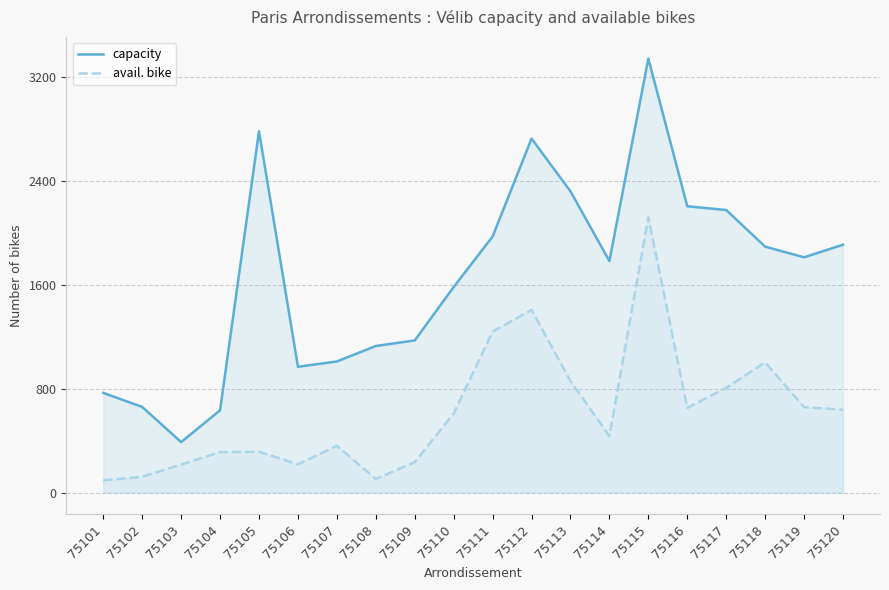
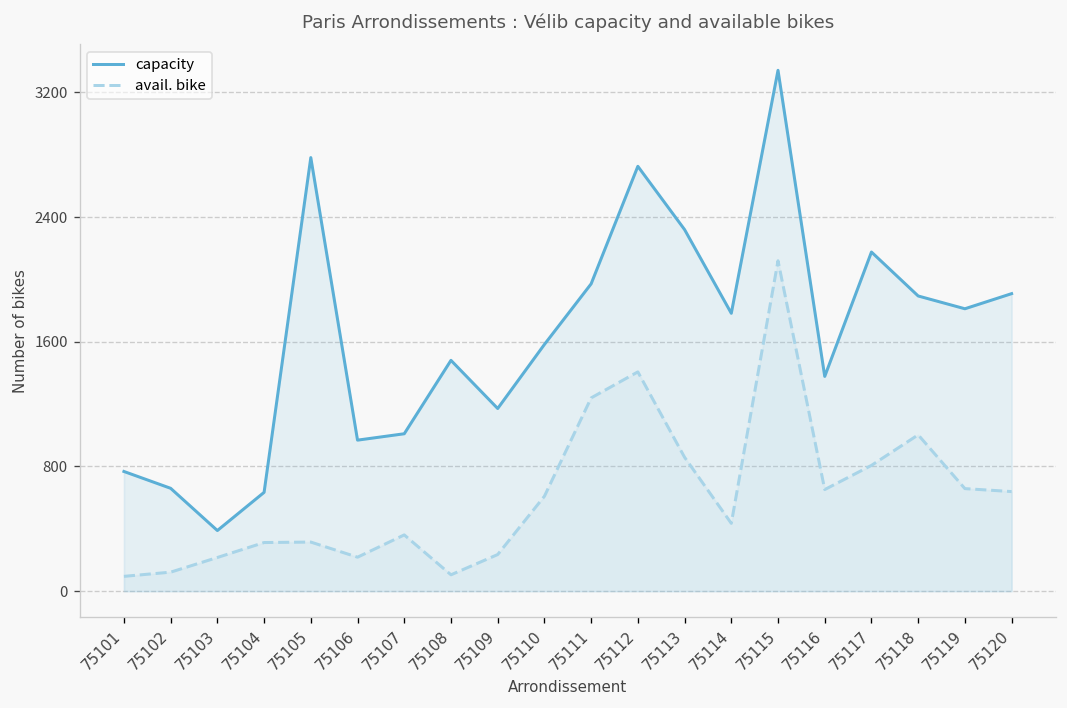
  {
    "capacity": {
      "75101": 770,
      "75102": 660,
      "75103": 390,
      "75104": 630,
      "75105": 2780,
      "75106": 970,
      "75107": 1010,
-     "75108": 1130,
+     "75108": 1480,
      "75109": 1170,
      "75110": 1580,
      "75111": 1970,
      "75112": 2730,
      "75113": 2320,
      "75114": 1780,
      "75115": 3340,
-     "75116": 2210,
+     "75116": 1380,
      "75117": 2180,
      "75118": 1890,
      "75119": 1810,
      "75120": 1910
    },
    "avail. bike": {
      "75101": 100,
      "75102": 120,
      "75103": 220,
      "75104": 310,
      "75105": 320,
      "75106": 220,
      "75107": 360,
      "75108": 110,
      "75109": 240,
      "75110": 610,
      "75111": 1240,
      "75112": 1410,
      "75113": 860,
      "75114": 440,
      "75115": 2120,
      "75116": 650,
      "75117": 810,
      "75118": 1000,
      "75119": 660,
      "75120": 640
    }
  }
